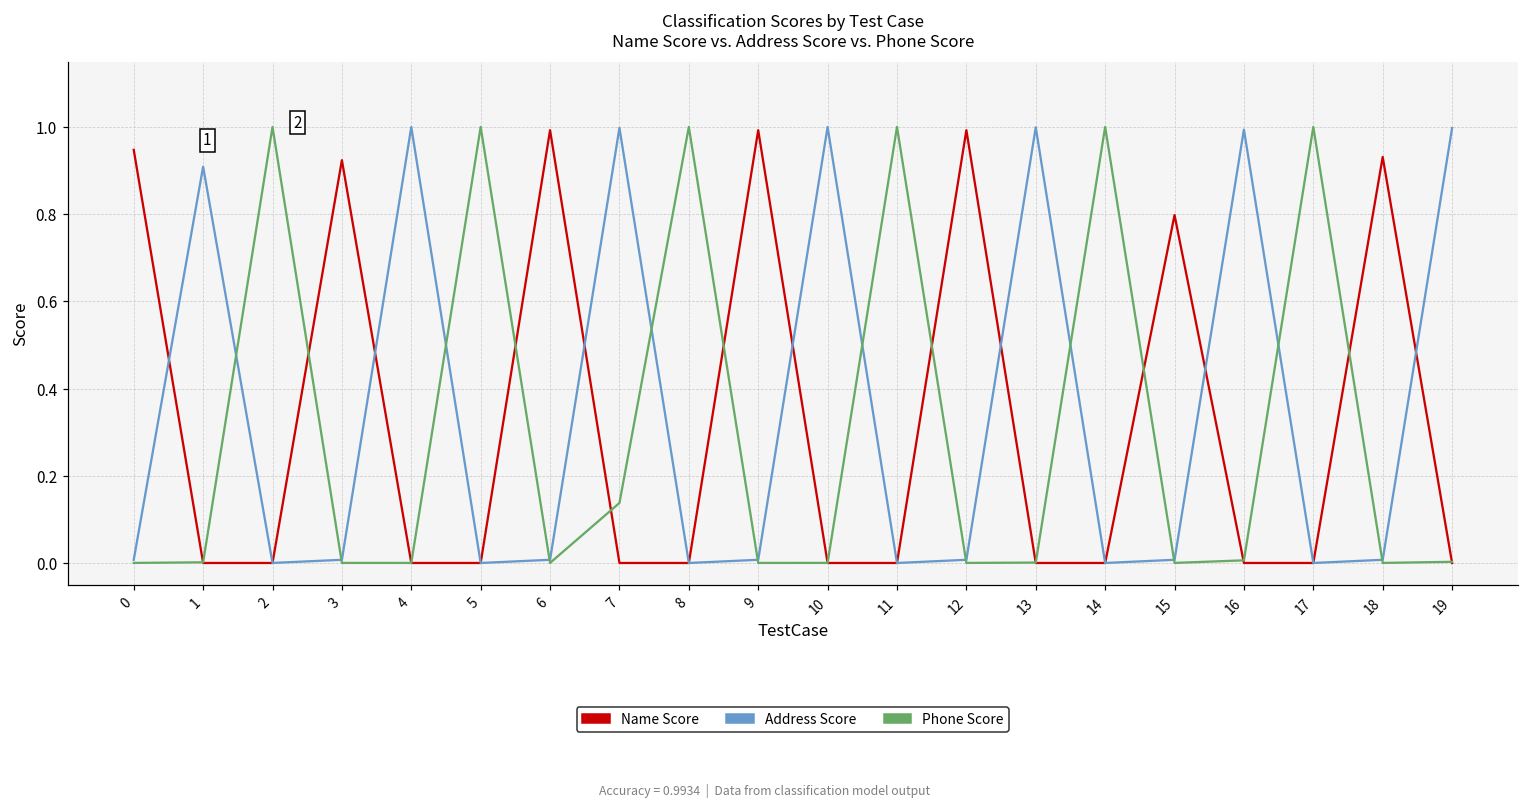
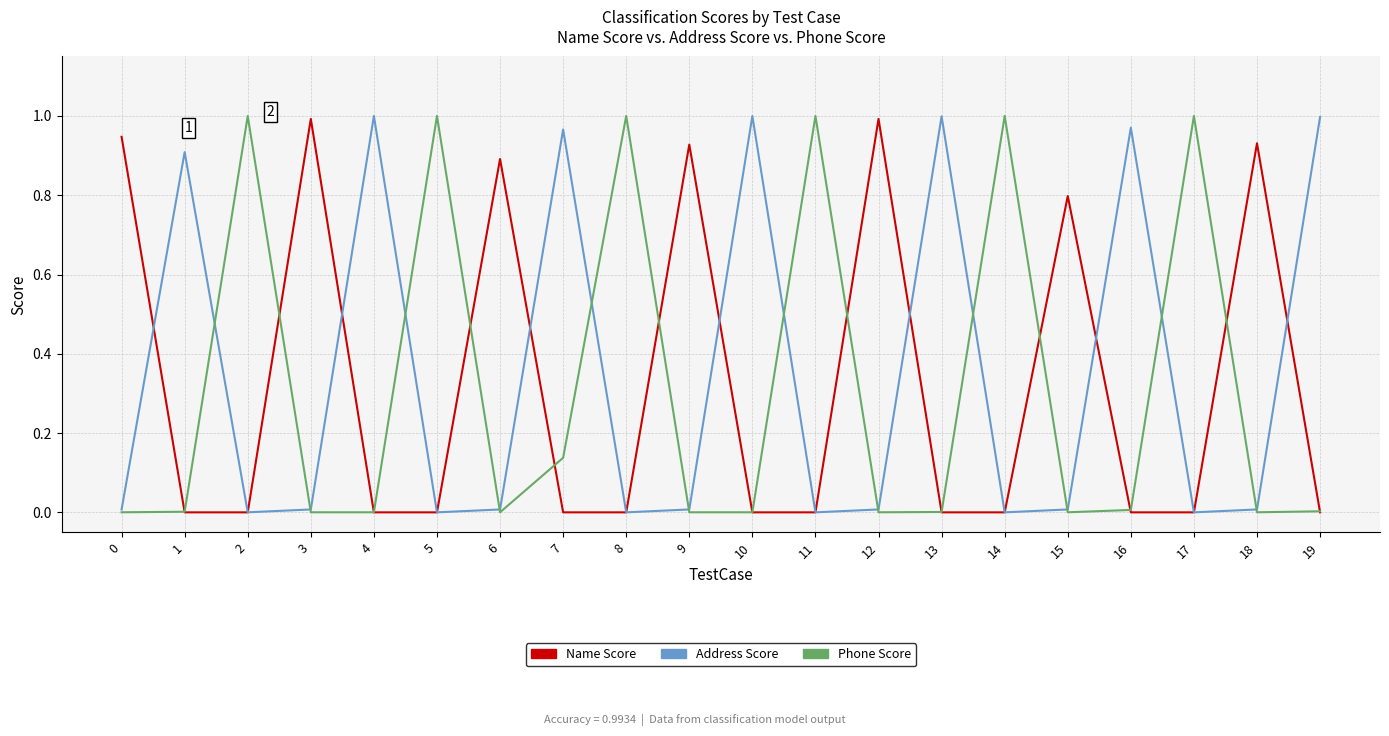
  {
    "Name Score": {
      "0": 0.95,
-     "3": 0.92,
-     "6": 0.99,
+     "3": 0.99,
+     "6": 0.89,
      "7": 0.00,
-     "9": 0.99,
+     "9": 0.93,
      "12": 0.99,
      "15": 0.80,
      "18": 0.93
    },
    "Address Score": {
      "0": 0.01,
      "3": 0.01,
      "4": 1.00,
      "6": 0.01,
-     "7": 1.00,
+     "7": 0.97,
      "9": 0.01,
      "10": 1.00,
      "12": 0.01,
      "13": 1.00,
      "15": 0.01,
-     "16": 0.99,
+     "16": 0.97,
      "18": 0.01,
      "19": 1.00
    },
    "Phone Score": {
      "0": 0.00,
      "3": 0.00,
      "5": 1.00,
      "6": 0.00,
      "7": 0.14,
      "8": 1.00,
      "9": 0.00,
      "11": 1.00,
      "12": 0.00,
      "14": 1.00,
      "15": 0.00,
      "17": 1.00,
      "18": 0.00
    }
  }
